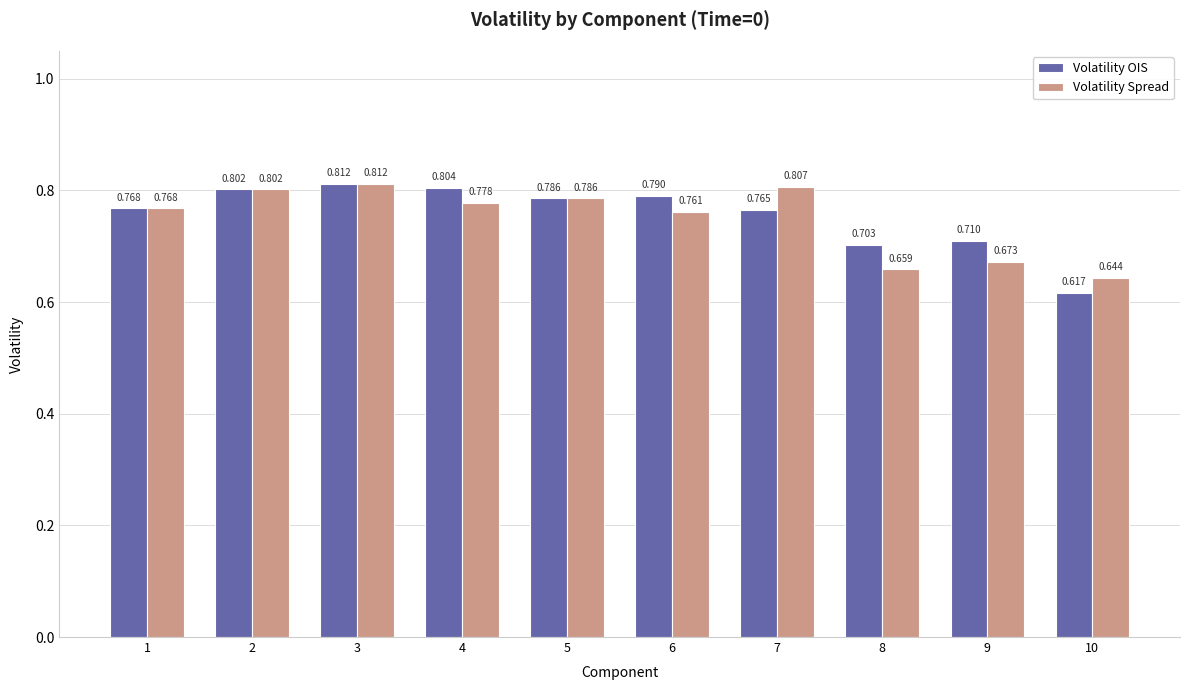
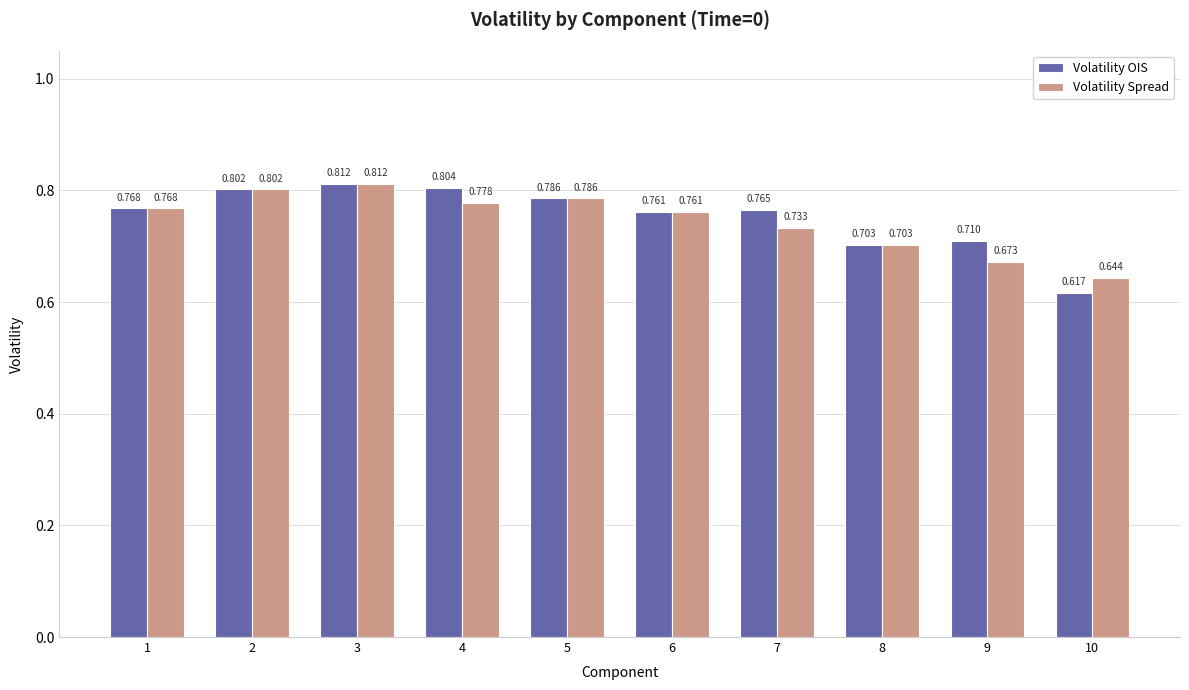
  {
    "Volatility OIS": {
      "1": 0.768,
      "2": 0.802,
      "3": 0.812,
      "4": 0.804,
      "5": 0.786,
-     "6": 0.790,
+     "6": 0.761,
      "7": 0.765,
      "8": 0.703,
      "9": 0.710,
      "10": 0.617
    },
    "Volatility Spread": {
      "1": 0.768,
      "2": 0.802,
      "3": 0.812,
      "4": 0.778,
      "5": 0.786,
      "6": 0.761,
-     "7": 0.807,
-     "8": 0.659,
+     "7": 0.733,
+     "8": 0.703,
      "9": 0.673,
      "10": 0.644
    }
  }
